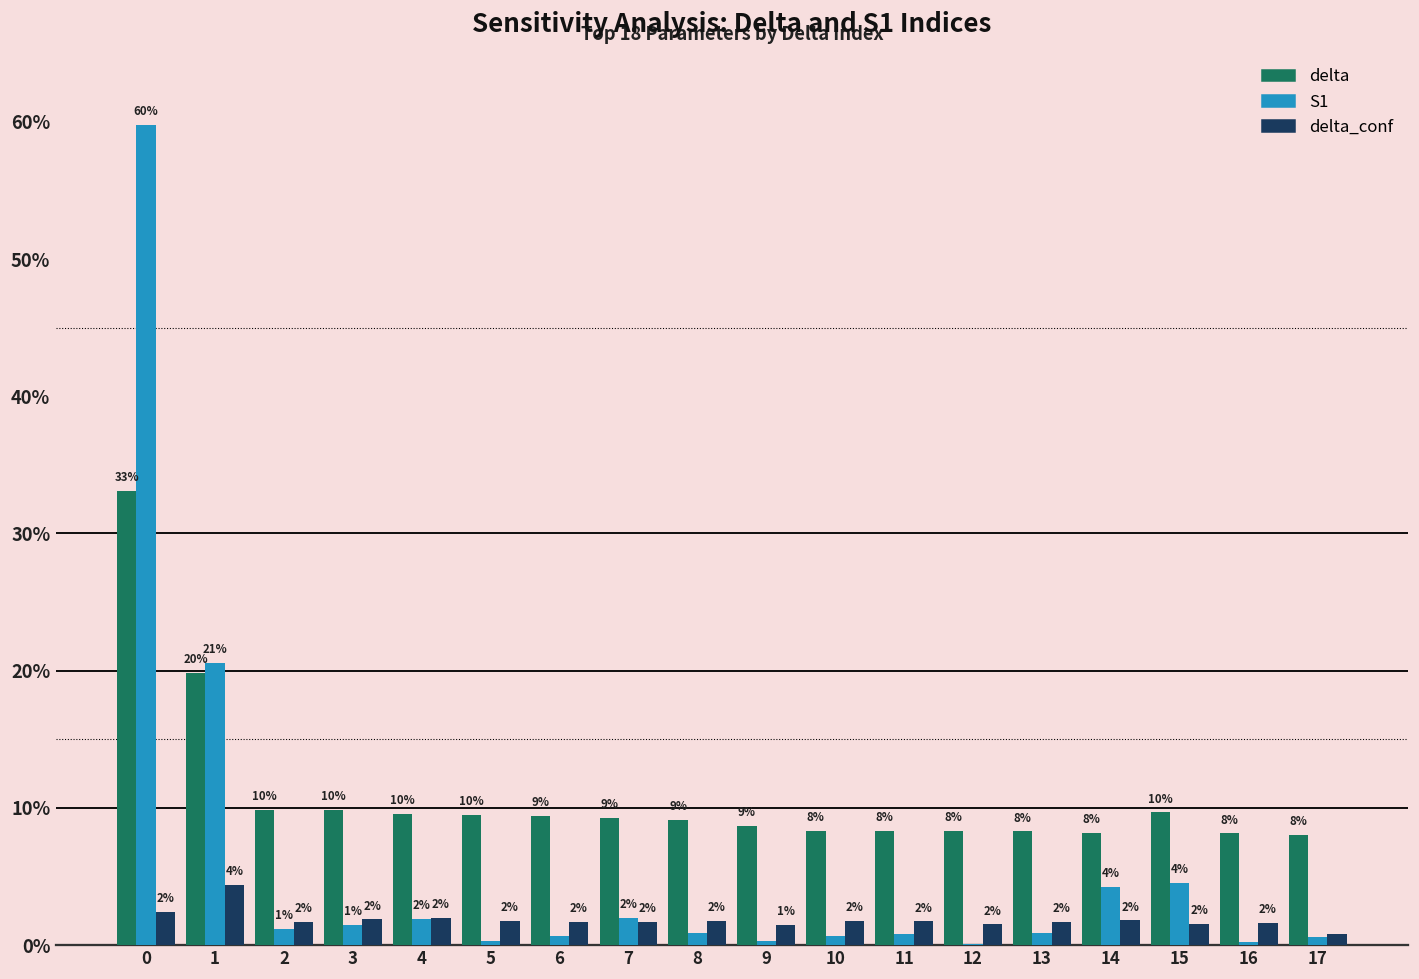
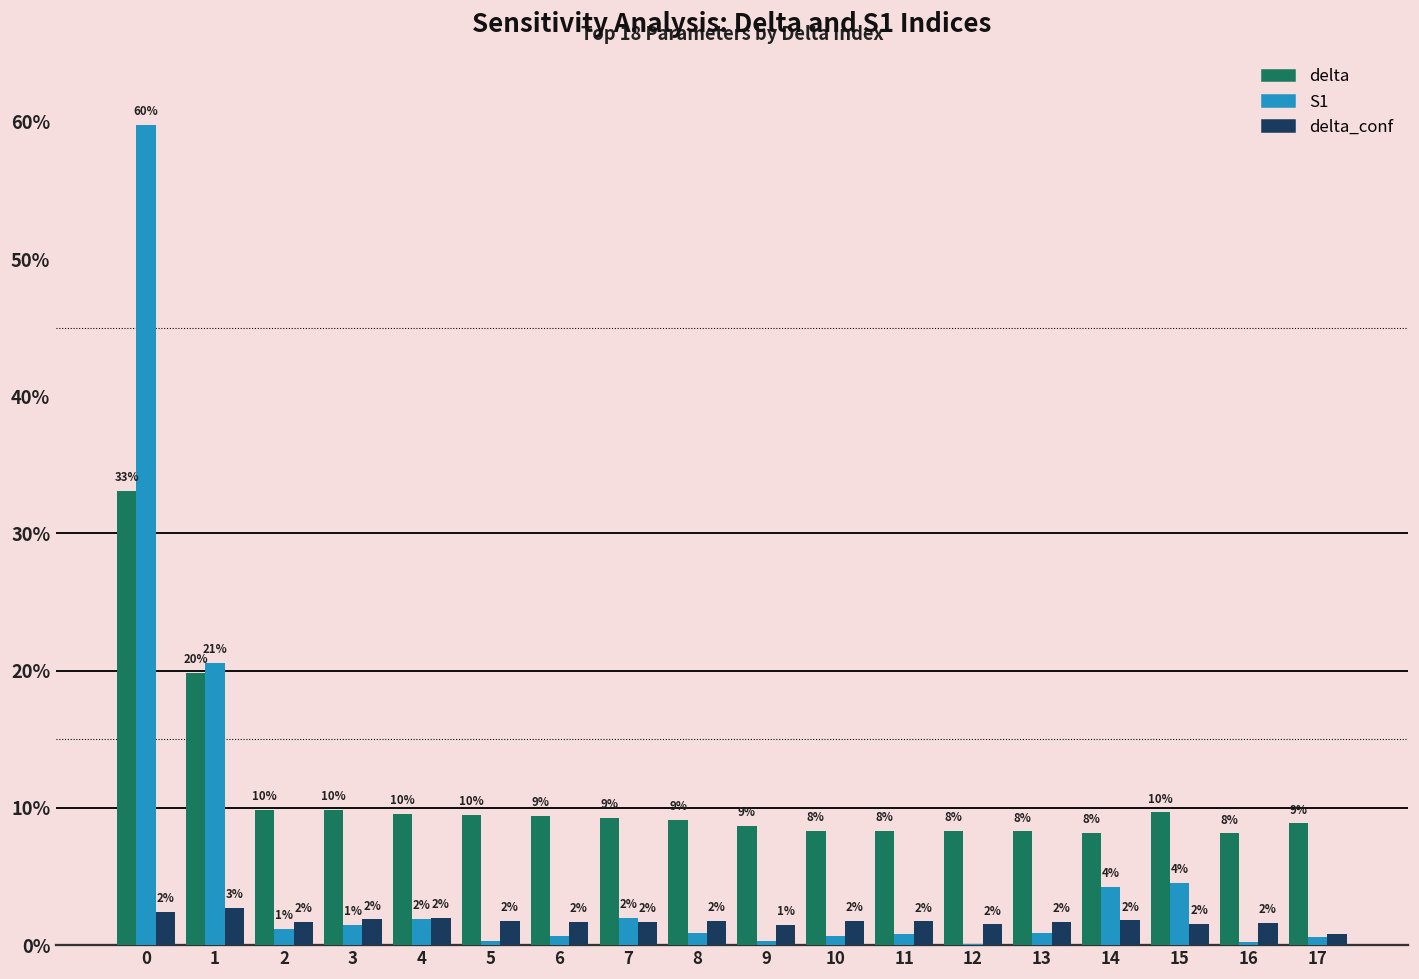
  {
    "delta": {
      "0": "33%",
      "1": "20%",
      "2": "10%",
      "3": "10%",
      "4": "10%",
      "5": "10%",
      "6": "9%",
      "7": "9%",
      "8": "9%",
      "9": "9%",
      "10": "8%",
      "11": "8%",
      "12": "8%",
      "13": "8%",
      "14": "8%",
      "15": "10%",
      "16": "8%",
-     "17": "8%"
+     "17": "9%"
    },
    "S1": {
      "0": "60%",
      "1": "21%",
      "2": "1%",
      "3": "1%",
      "4": "2%",
      "7": "2%",
      "14": "4%",
      "15": "4%"
    },
    "delta_conf": {
      "0": "2%",
-     "1": "4%",
+     "1": "3%",
      "2": "2%",
      "3": "2%",
      "4": "2%",
      "5": "2%",
      "6": "2%",
      "7": "2%",
      "8": "2%",
      "9": "1%",
      "10": "2%",
      "11": "2%",
      "12": "2%",
      "13": "2%",
      "14": "2%",
      "15": "2%",
      "16": "2%"
    }
  }
